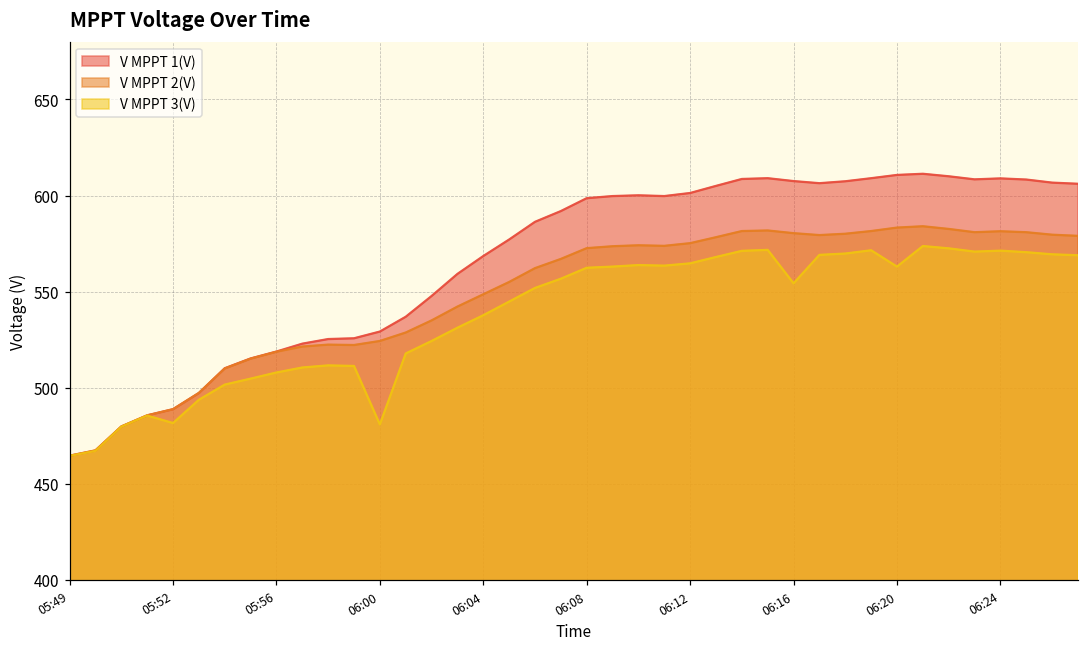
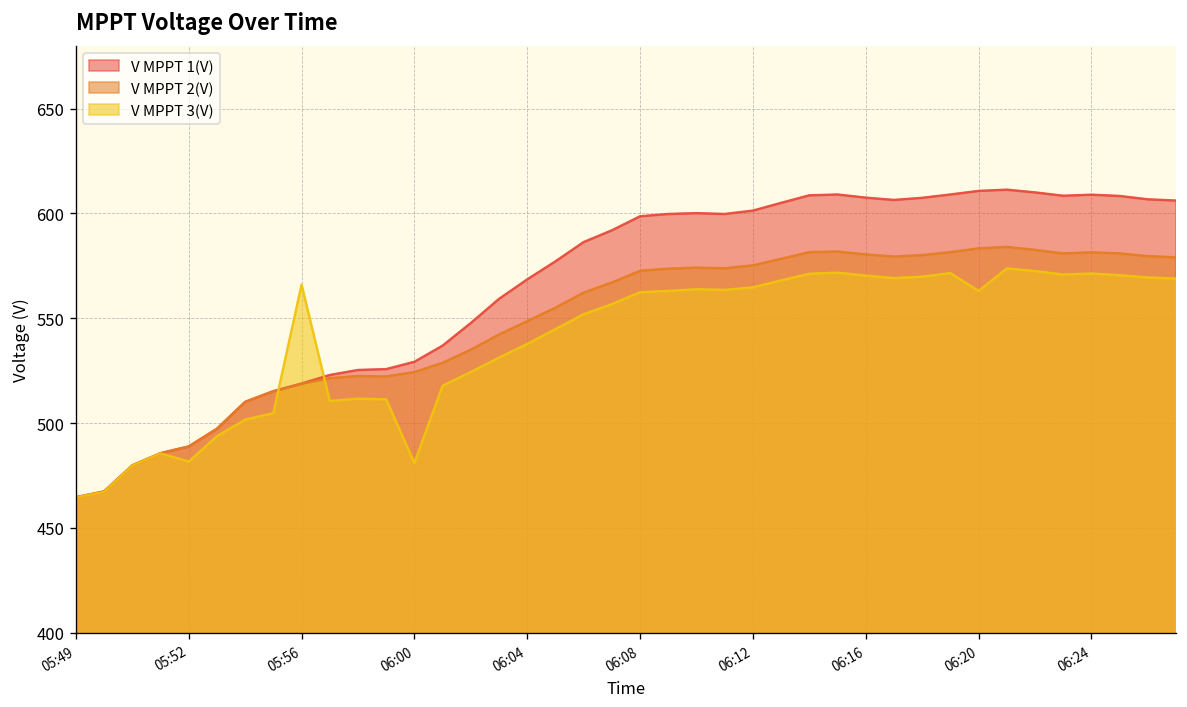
  {
    "V MPPT 3(V)": {
      "05:52": 482,
-     "05:56": 508,
+     "05:56": 566,
      "06:00": 481,
      "06:04": 538,
      "06:08": 562,
      "06:12": 565,
-     "06:16": 554,
+     "06:16": 570,
      "06:20": 563,
      "06:24": 571
    }
  }
